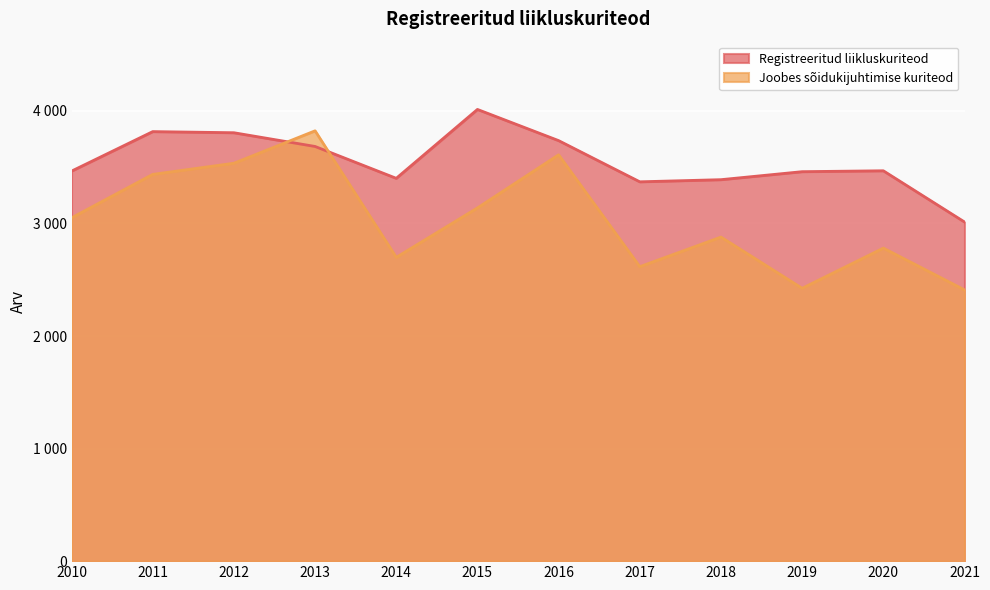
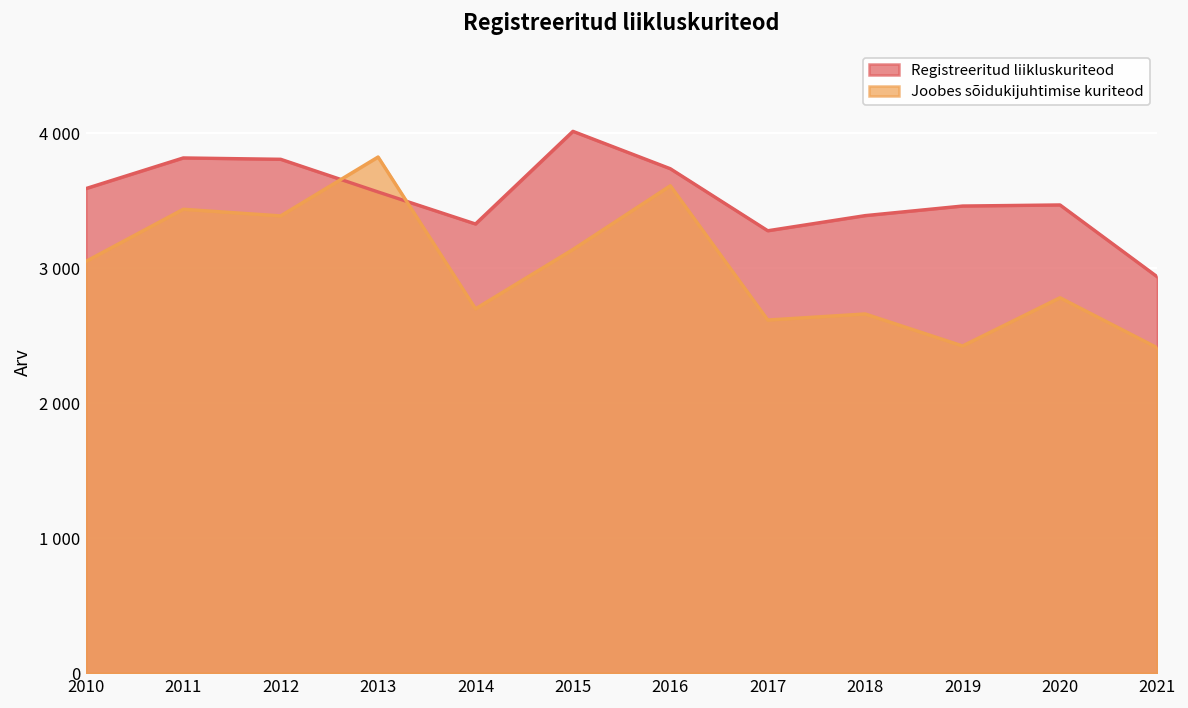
  {
    "Registreeritud liikluskuriteod": {
-     "2010": 3470,
+     "2010": 3590,
      "2011": 3820,
      "2012": 3810,
-     "2013": 3680,
-     "2014": 3400,
+     "2013": 3560,
+     "2014": 3330,
      "2015": 4010,
      "2016": 3740,
-     "2017": 3370,
+     "2017": 3280,
      "2018": 3390,
      "2019": 3460,
      "2020": 3470,
-     "2021": 3010
+     "2021": 2940
    },
    "Joobes sõidukijuhtimise kuriteod": {
      "2010": 3050,
      "2011": 3440,
-     "2012": 3540,
+     "2012": 3390,
      "2013": 3820,
      "2014": 2700,
      "2015": 3140,
      "2016": 3610,
      "2017": 2620,
-     "2018": 2880,
+     "2018": 2660,
      "2019": 2420,
      "2020": 2780,
      "2021": 2410
    }
  }
